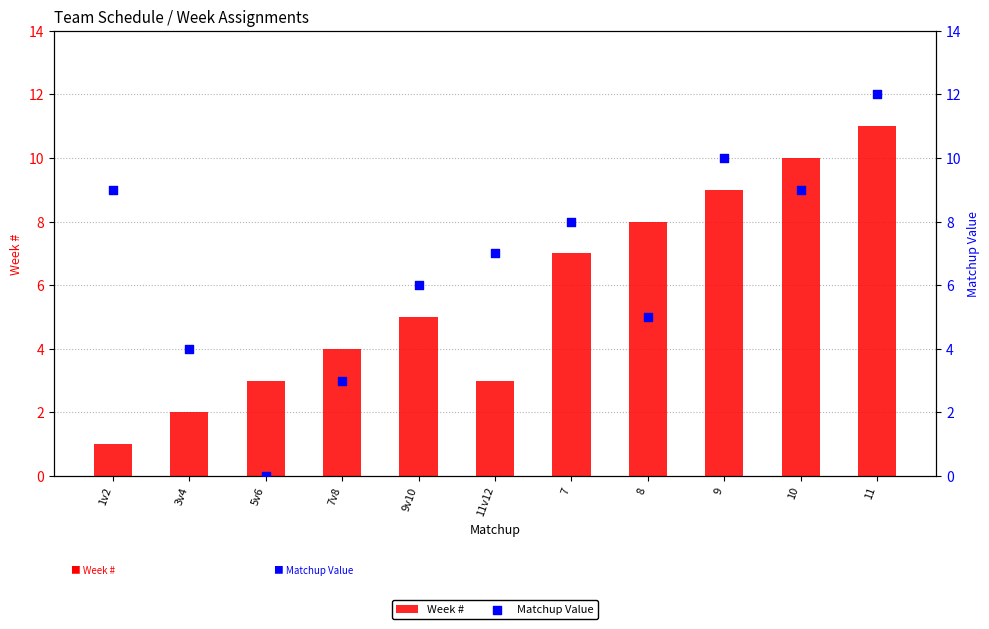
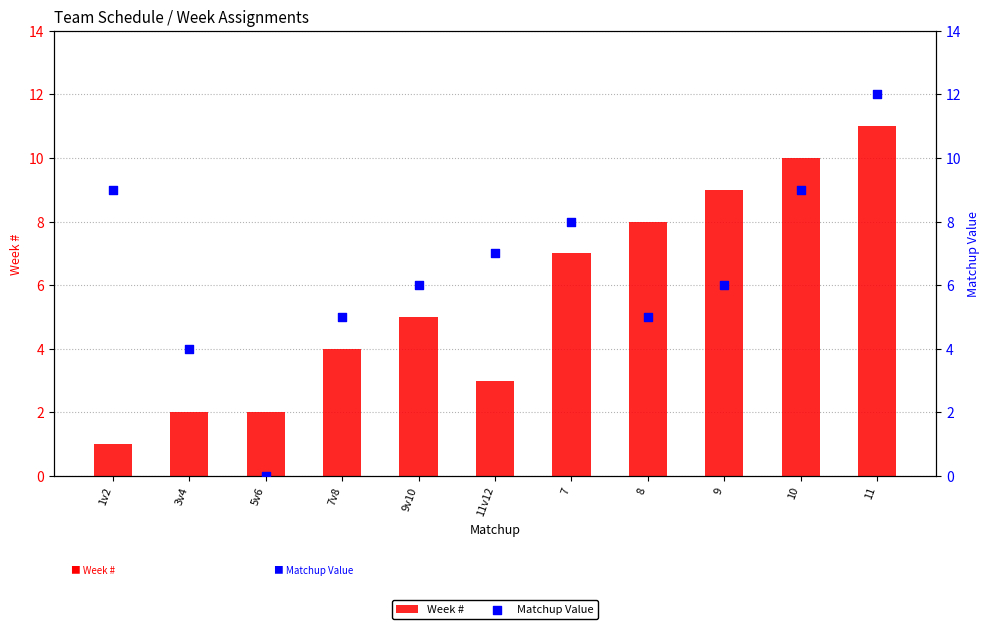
  {
    "Week #": {
      "1v2": 1,
      "3v4": 2,
-     "5v6": 3,
+     "5v6": 2,
      "7v8": 4,
      "9v10": 5,
      "11v12": 3,
      "7": 7,
      "8": 8,
      "9": 9,
      "10": 10,
      "11": 11
    },
    "Matchup Value": {
-     "7v8": 3,
-     "9": 10
+     "7v8": 5,
+     "9": 6
    }
  }
